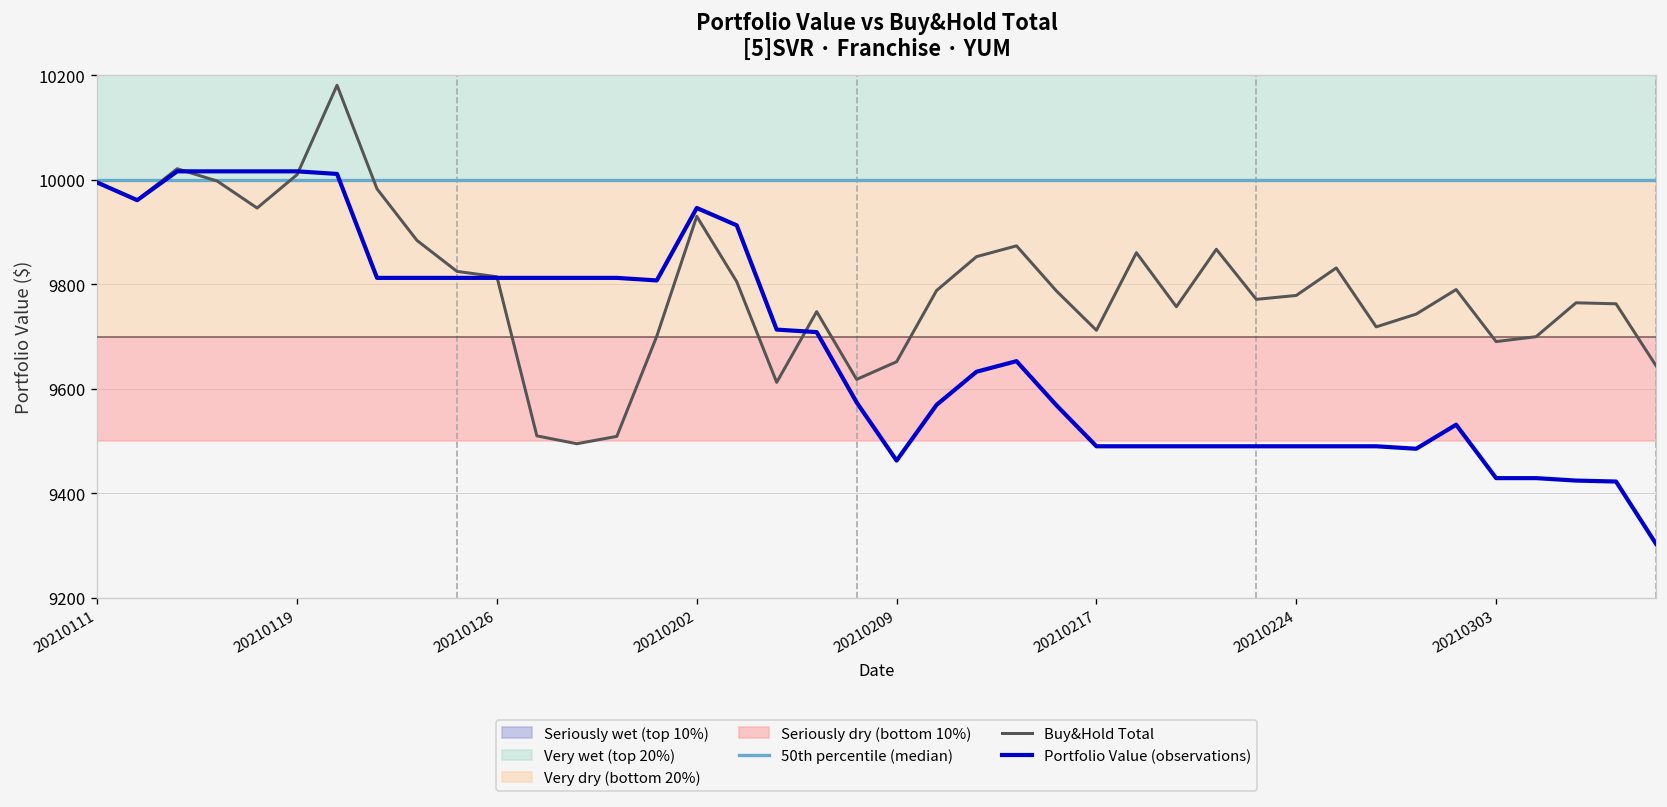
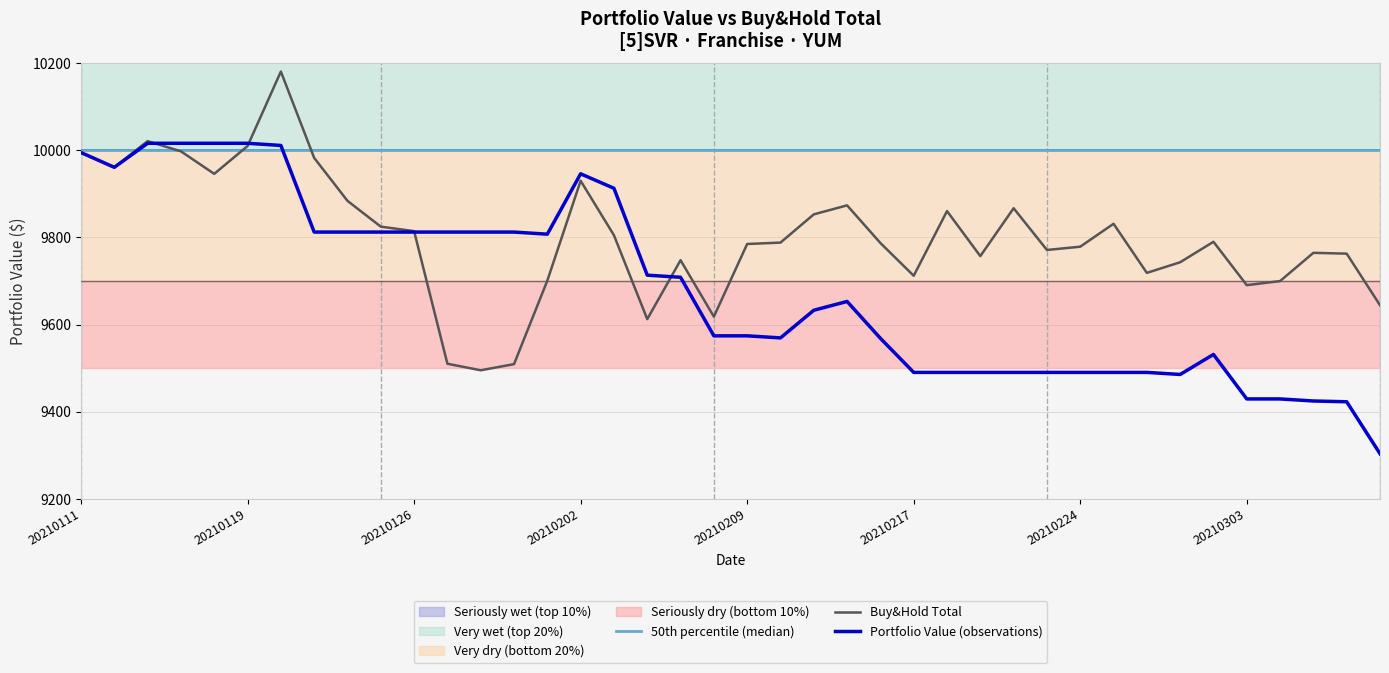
  {
    "Buy&Hold Total": {
      "20210119": 10010,
      "20210202": 9930,
-     "20210209": 9650,
+     "20210209": 9790,
      "20210217": 9710,
      "20210224": 9780,
      "20210303": 9690
    },
    "Portfolio Value (observations)": {
      "20210119": 10020,
      "20210202": 9950,
-     "20210209": 9460,
+     "20210209": 9570,
      "20210217": 9490,
      "20210224": 9490,
      "20210303": 9430
    }
  }
